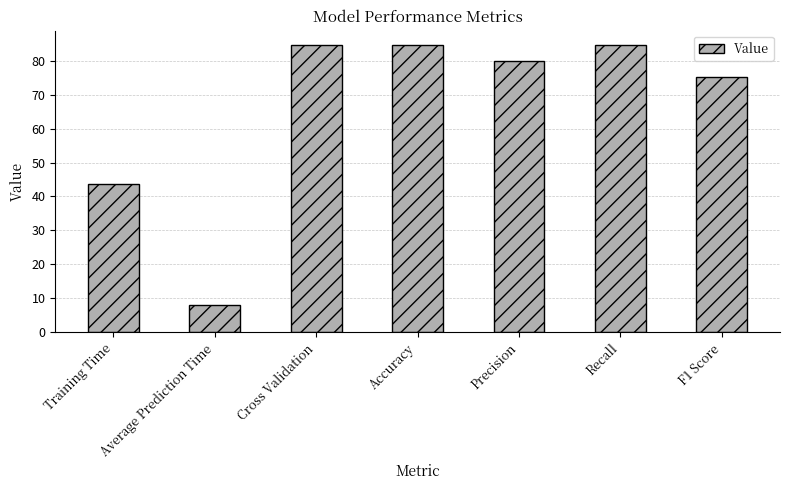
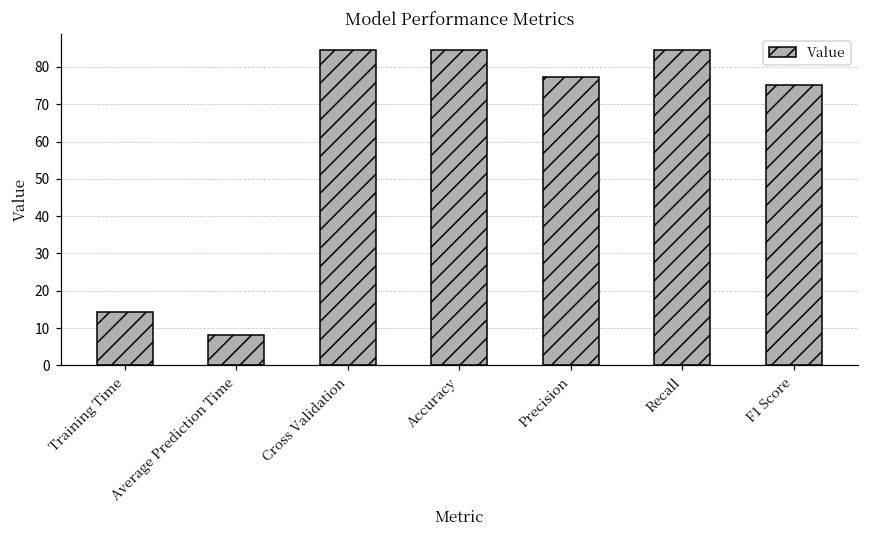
  {
-   "Training Time": 44,
+   "Training Time": 14,
    "Average Prediction Time": 8,
    "Cross Validation": 85,
    "Accuracy": 85,
-   "Precision": 80,
+   "Precision": 77,
    "Recall": 85,
    "F1 Score": 75
  }
